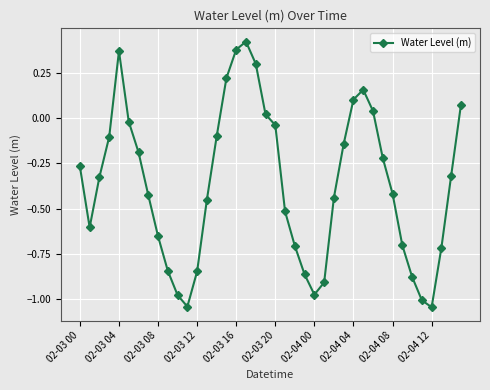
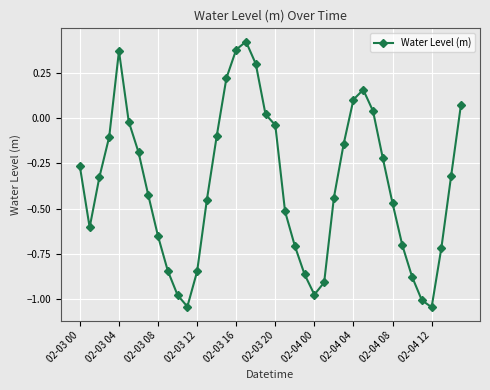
  {
    "02-03 00": -0.27,
    "02-03 04": 0.37,
    "02-03 08": -0.65,
    "02-03 12": -0.85,
    "02-03 16": 0.38,
    "02-03 20": -0.04,
    "02-04 00": -0.97,
    "02-04 04": 0.10,
-   "02-04 08": -0.42,
+   "02-04 08": -0.47,
    "02-04 12": -1.04
  }
